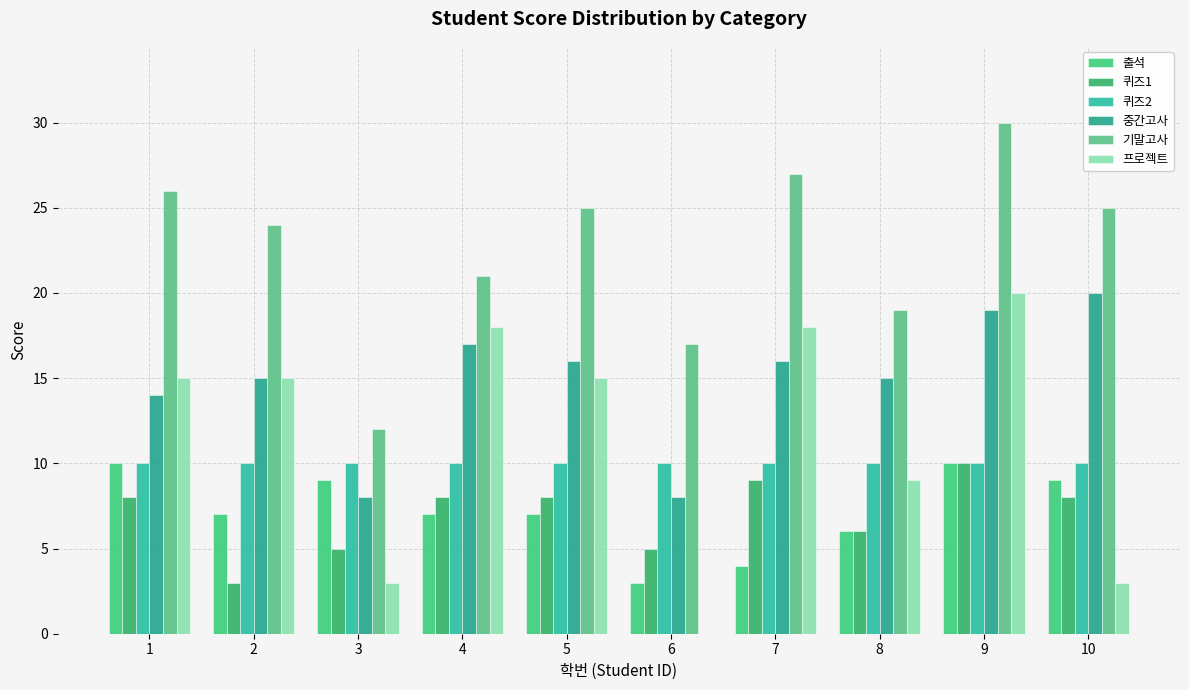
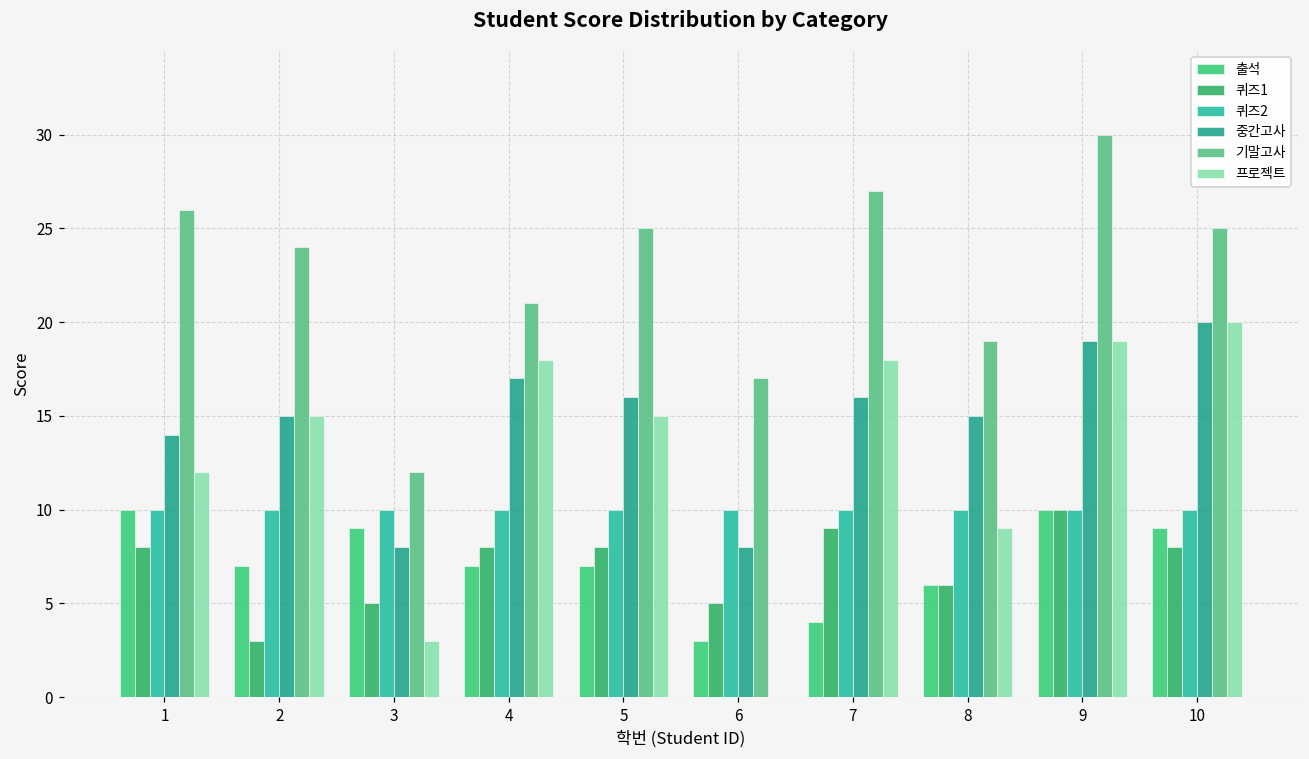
  {
    "프로젝트": {
-     "1": 15,
+     "1": 12,
      "2": 15,
      "3": 3,
      "4": 18,
      "5": 15,
      "6": 0,
      "7": 18,
      "8": 9,
-     "9": 20,
-     "10": 3
+     "9": 19,
+     "10": 20
    }
  }
